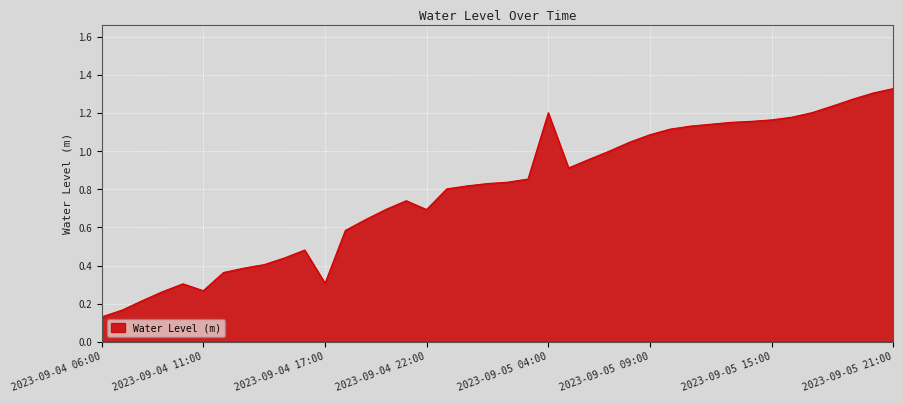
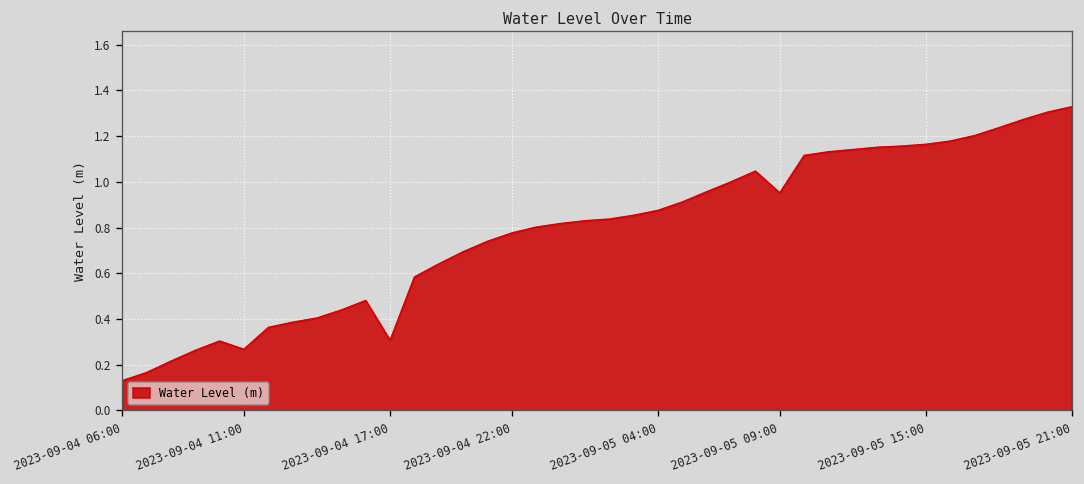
  {
    "2023-09-04 06:00": 0.13,
    "2023-09-04 11:00": 0.27,
    "2023-09-04 17:00": 0.31,
-   "2023-09-04 22:00": 0.69,
-   "2023-09-05 04:00": 1.20,
-   "2023-09-05 09:00": 1.09,
+   "2023-09-04 22:00": 0.78,
+   "2023-09-05 04:00": 0.88,
+   "2023-09-05 09:00": 0.95,
    "2023-09-05 15:00": 1.16,
    "2023-09-05 21:00": 1.33
  }
